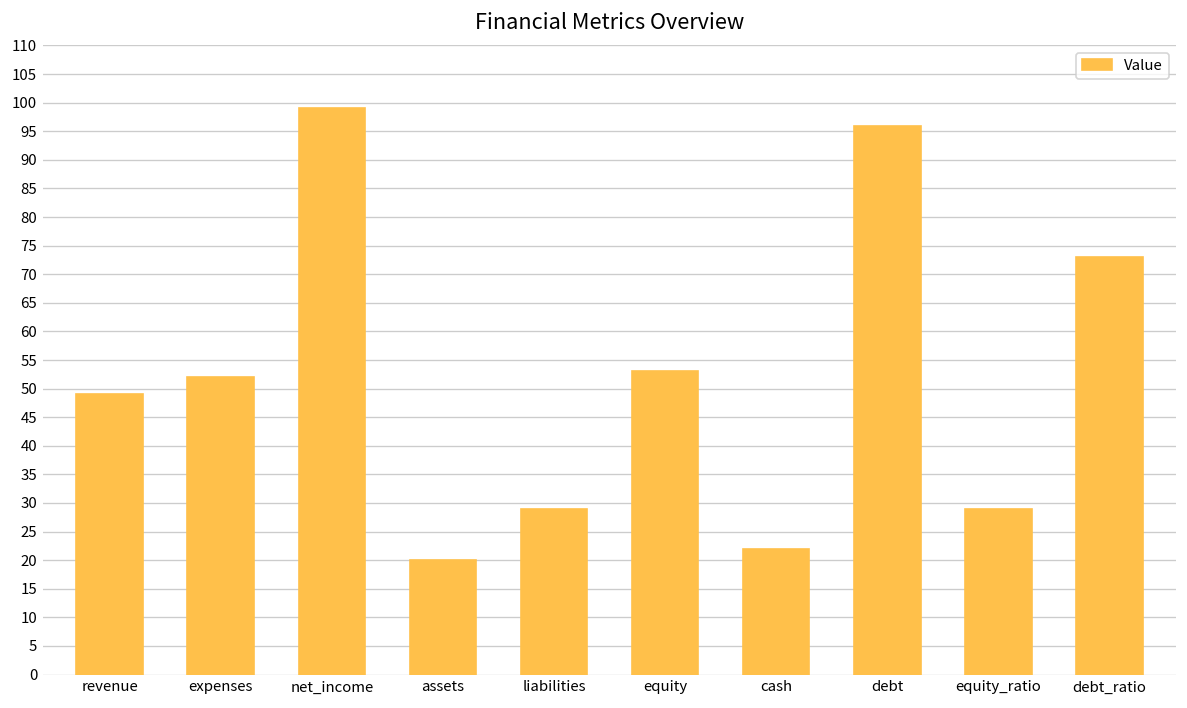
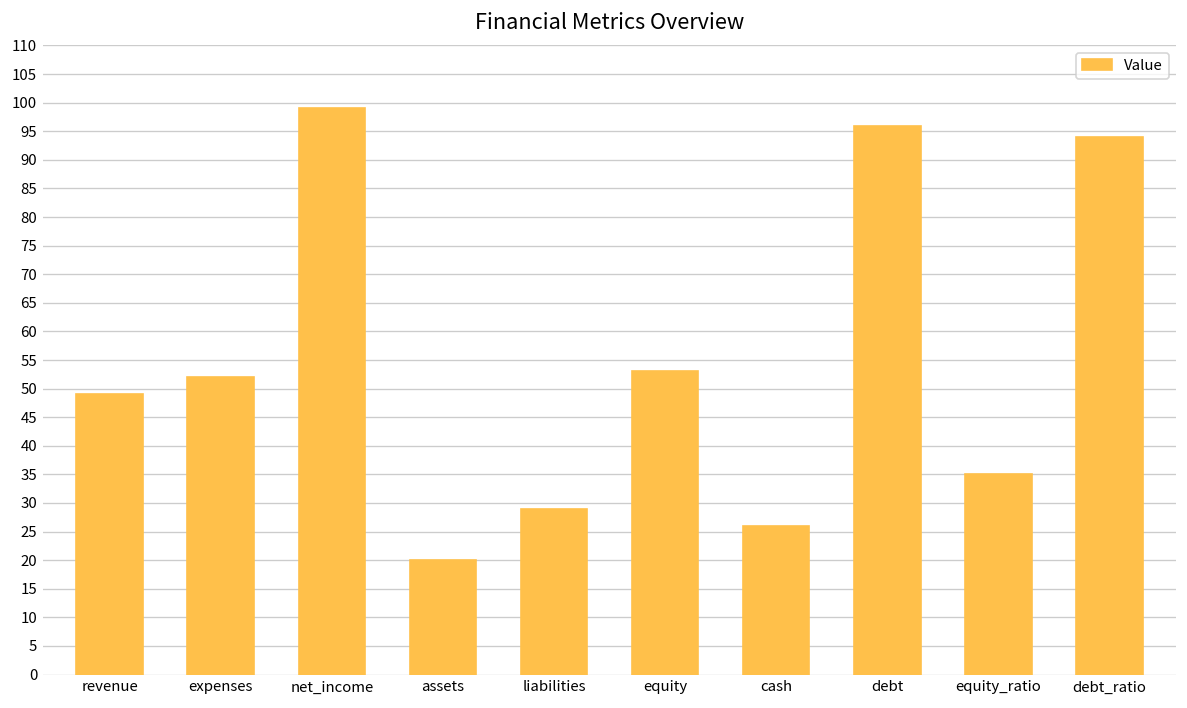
  {
    "revenue": 49,
    "expenses": 52,
    "net_income": 99,
    "assets": 20,
    "liabilities": 29,
    "equity": 53,
-   "cash": 22,
+   "cash": 26,
    "debt": 96,
-   "equity_ratio": 29,
-   "debt_ratio": 73
+   "equity_ratio": 35,
+   "debt_ratio": 94
  }
